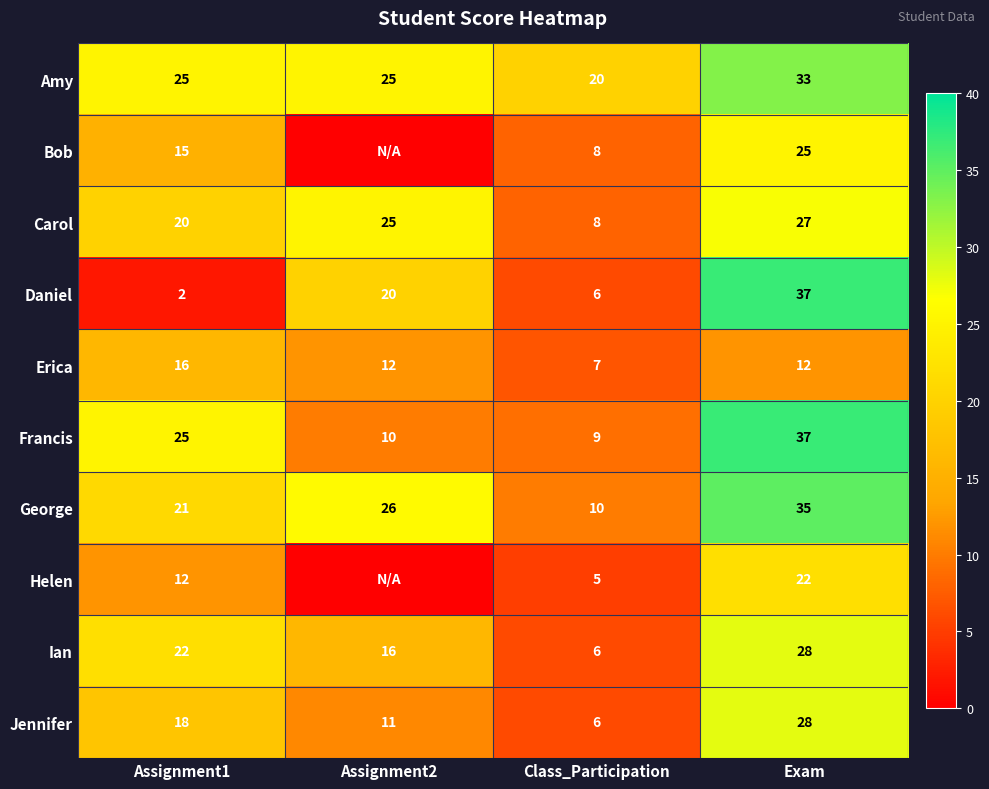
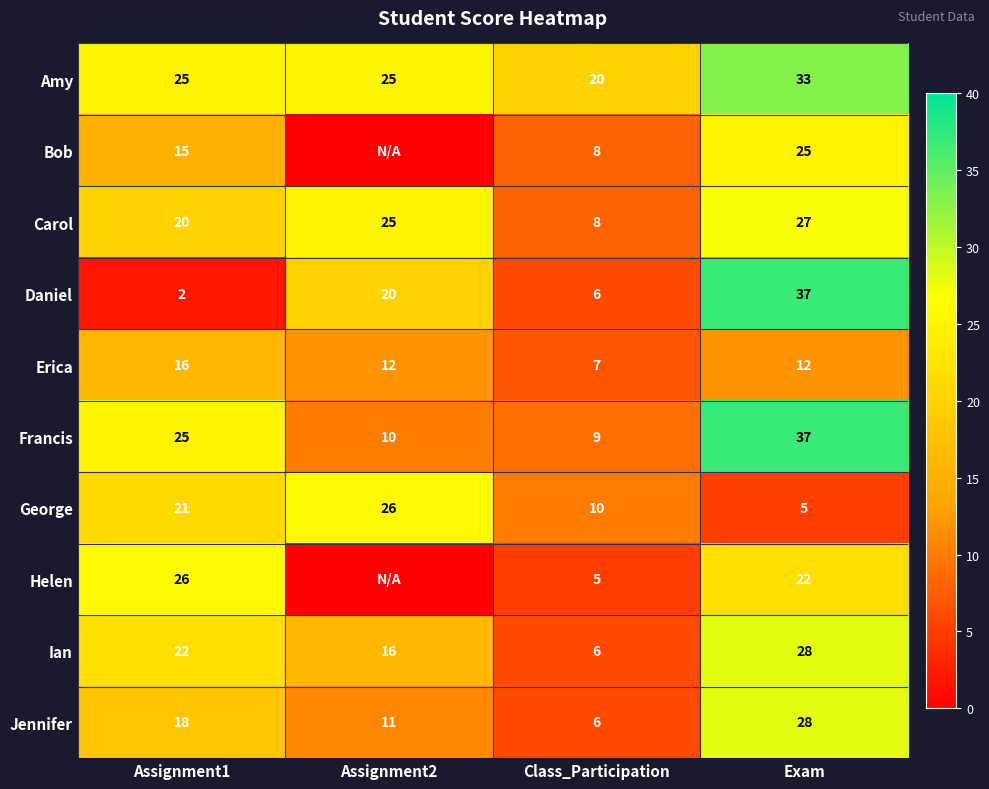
  {
    "Amy": {
      "Assignment1": 25,
      "Assignment2": 25,
      "Class_Participation": 20,
      "Exam": 33
    },
    "Bob": {
      "Assignment1": 15,
      "Class_Participation": 8,
      "Exam": 25
    },
    "Carol": {
      "Assignment1": 20,
      "Assignment2": 25,
      "Class_Participation": 8,
      "Exam": 27
    },
    "Daniel": {
      "Assignment1": 2,
      "Assignment2": 20,
      "Class_Participation": 6,
      "Exam": 37
    },
    "Erica": {
      "Assignment1": 16,
      "Assignment2": 12,
      "Class_Participation": 7,
      "Exam": 12
    },
    "Francis": {
      "Assignment1": 25,
      "Assignment2": 10,
      "Class_Participation": 9,
      "Exam": 37
    },
    "George": {
      "Assignment1": 21,
      "Assignment2": 26,
      "Class_Participation": 10,
-     "Exam": 35
+     "Exam": 5
    },
    "Helen": {
-     "Assignment1": 12,
+     "Assignment1": 26,
      "Class_Participation": 5,
      "Exam": 22
    },
    "Ian": {
      "Assignment1": 22,
      "Assignment2": 16,
      "Class_Participation": 6,
      "Exam": 28
    },
    "Jennifer": {
      "Assignment1": 18,
      "Assignment2": 11,
      "Class_Participation": 6,
      "Exam": 28
    }
  }
